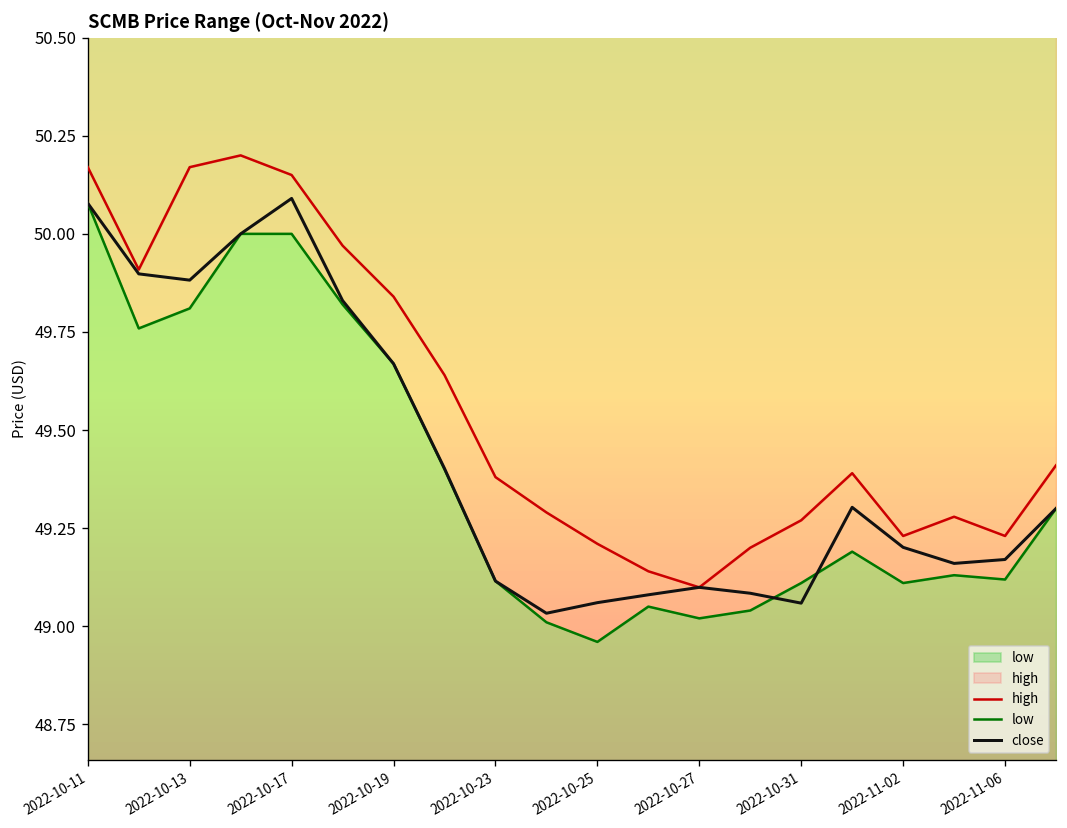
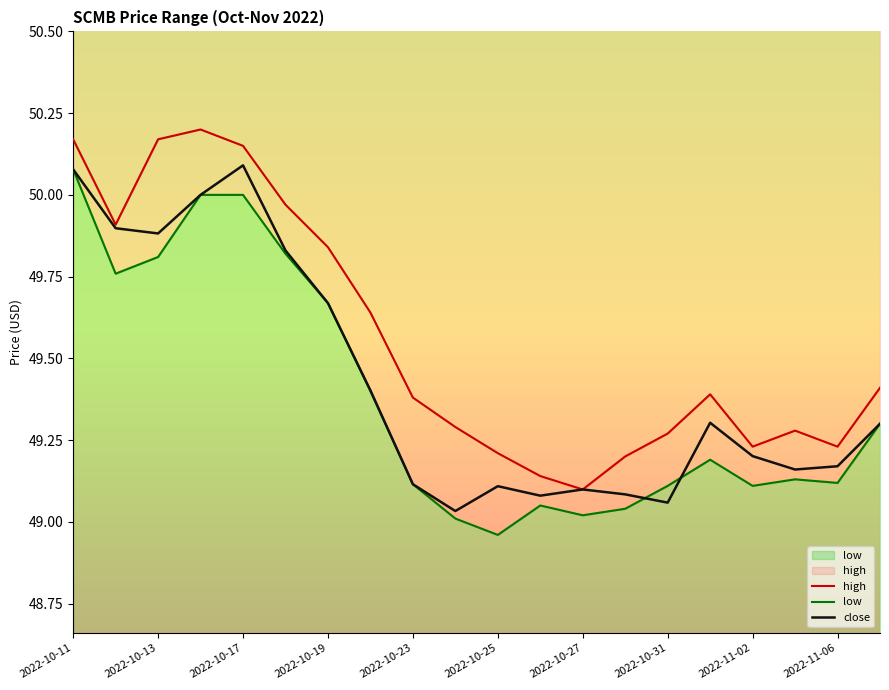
  {
    "close": {
      "2022-10-13": 49.88,
      "2022-10-17": 50.09,
-     "2022-10-25": 49.06,
+     "2022-10-25": 49.11,
      "2022-10-31": 49.06,
      "2022-11-02": 49.20,
      "2022-11-06": 49.17
    }
  }
